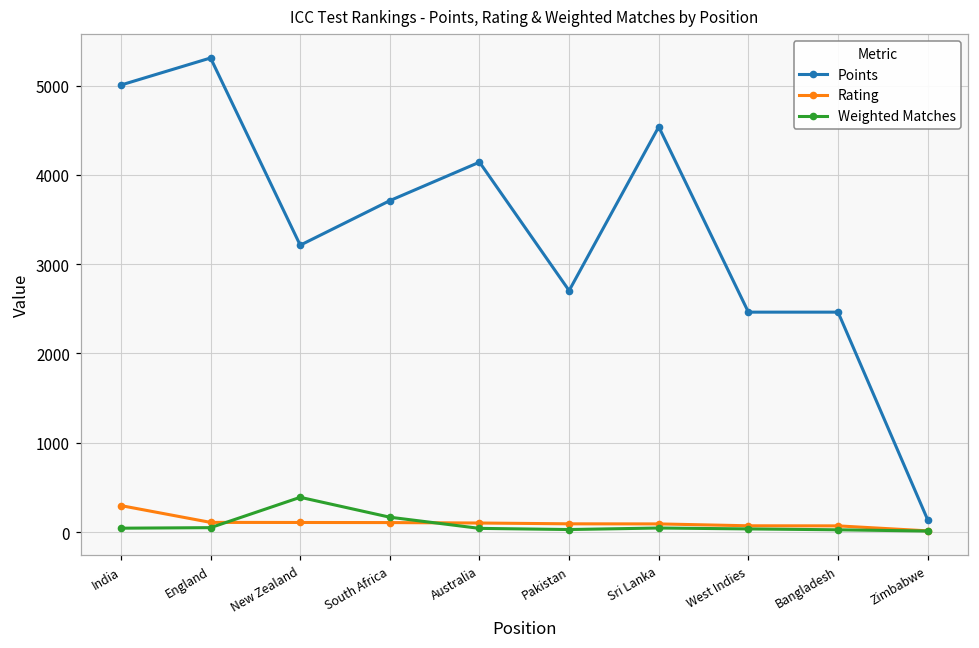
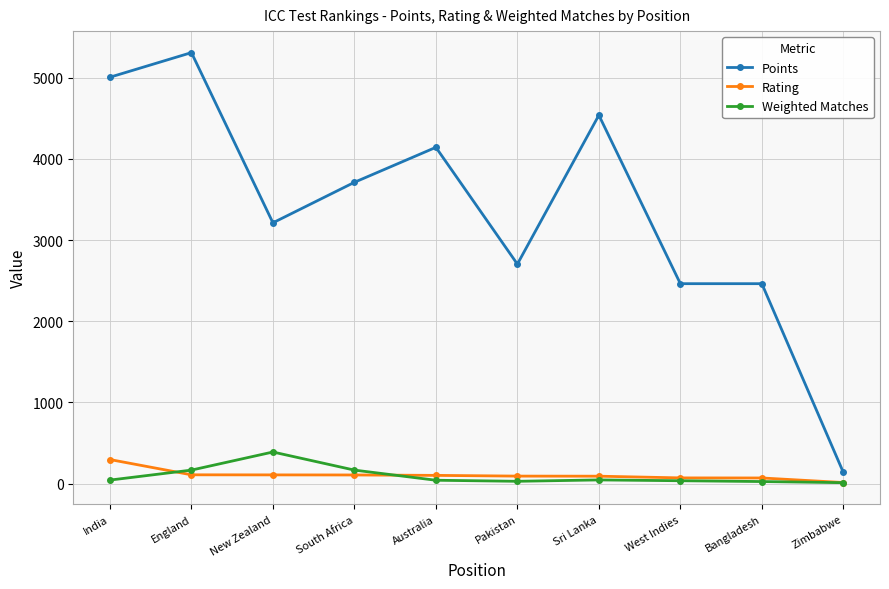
  {
    "Points": {
      "India": 5000,
      "England": 5300,
      "New Zealand": 3200,
      "South Africa": 3700,
      "Australia": 4100,
      "Pakistan": 2700,
      "Sri Lanka": 4500,
      "West Indies": 2500,
      "Bangladesh": 2500,
      "Zimbabwe": 100
    },
    "Rating": {
      "India": 300,
      "England": 100,
      "New Zealand": 100,
      "South Africa": 100,
      "Australia": 100,
      "Pakistan": 100,
      "Sri Lanka": 100,
      "West Indies": 100,
      "Bangladesh": 100
    },
    "Weighted Matches": {
      "India": 0,
-     "England": 0,
+     "England": 200,
      "New Zealand": 400,
      "South Africa": 200,
      "Australia": 0,
      "Pakistan": 0,
      "Sri Lanka": 0,
      "West Indies": 0,
      "Bangladesh": 0
    }
  }
